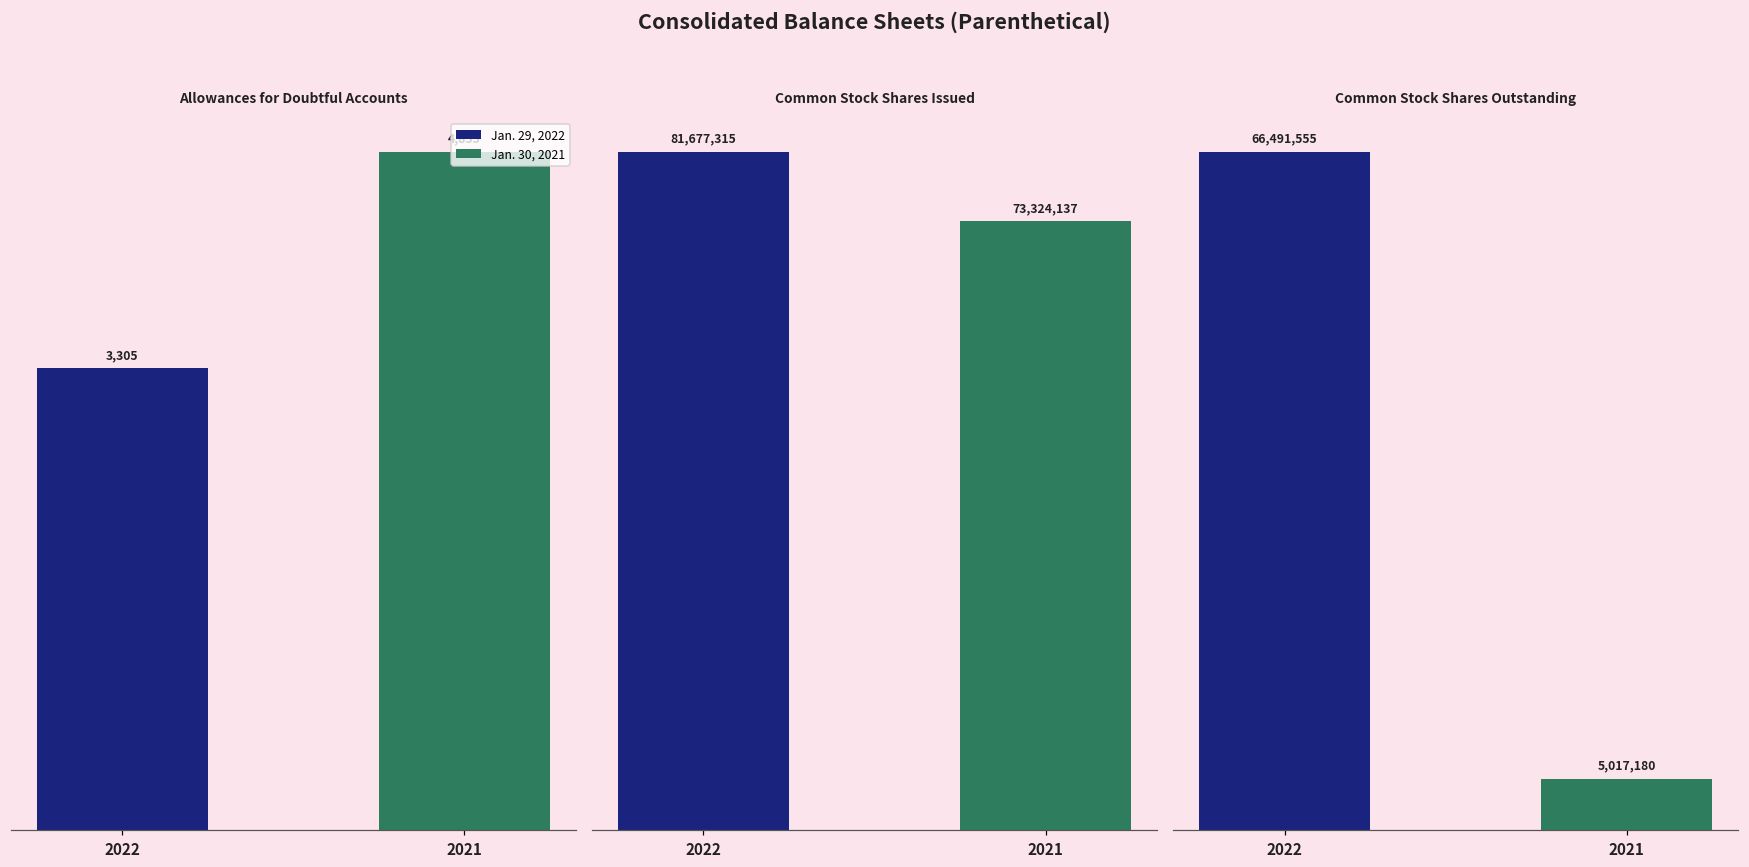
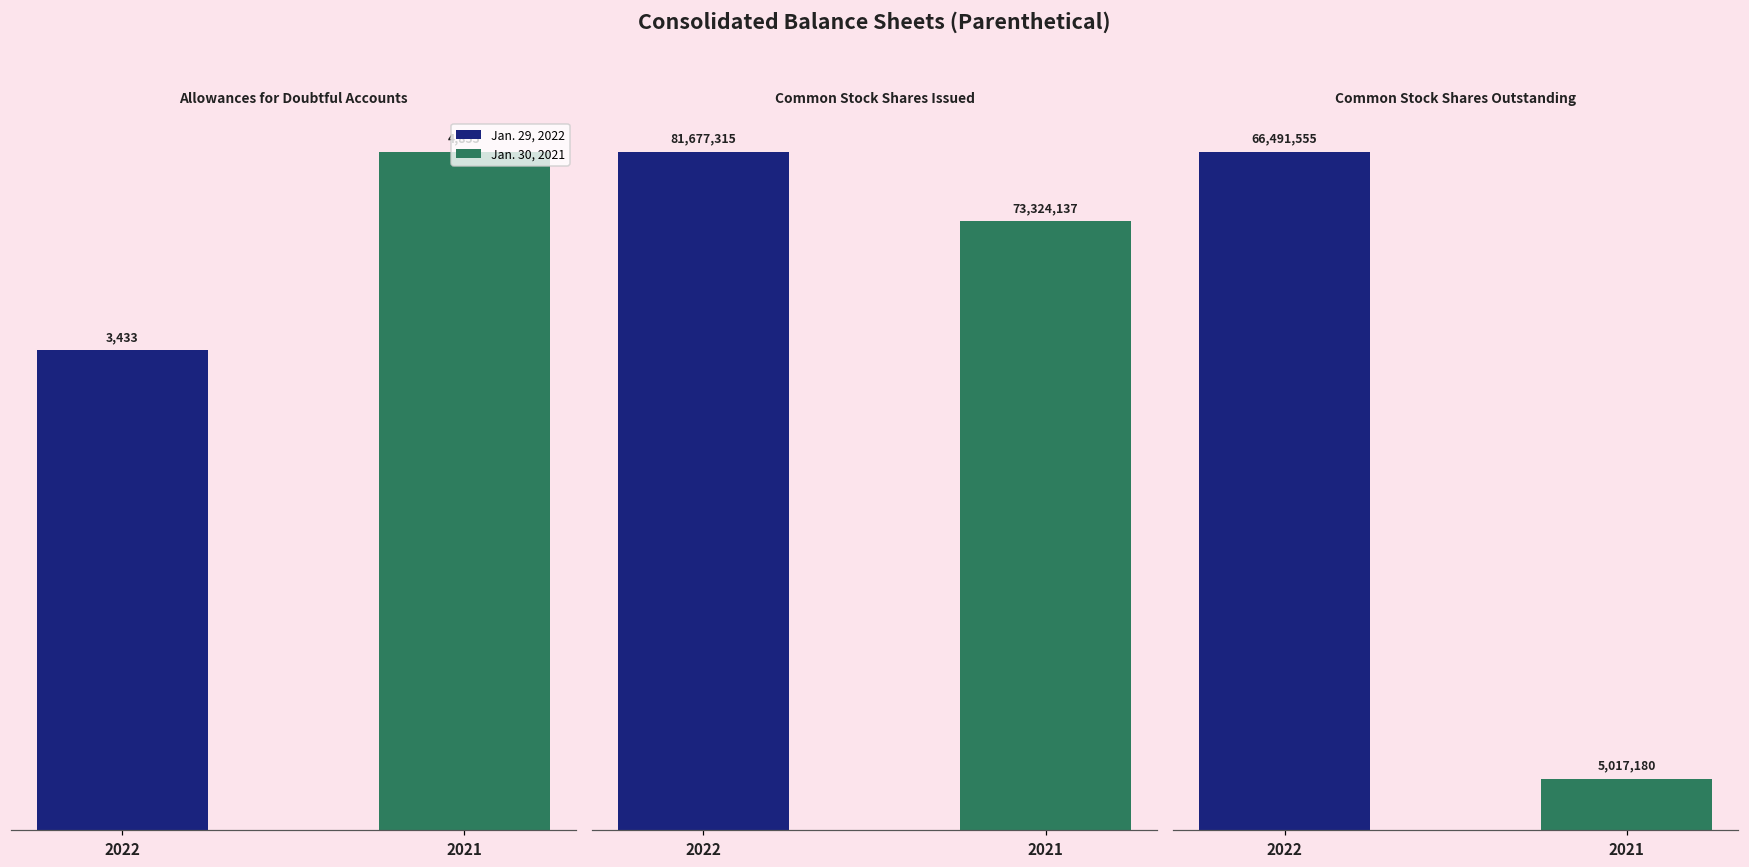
  {
    "Allowances for Doubtful Accounts": {
-     "2022": "3,305"
+     "2022": "3,433"
    },
    "Common Stock Shares Issued": {
      "2022": "81,677,315",
      "2021": "73,324,137"
    },
    "Common Stock Shares Outstanding": {
      "2022": "66,491,555",
      "2021": "5,017,180"
    }
  }
